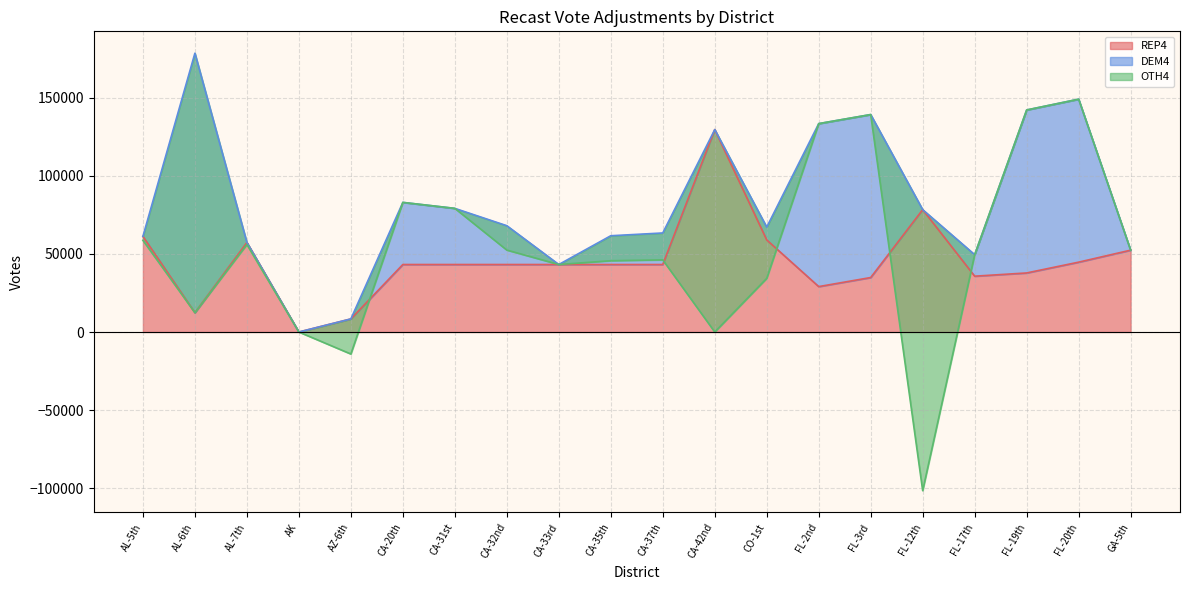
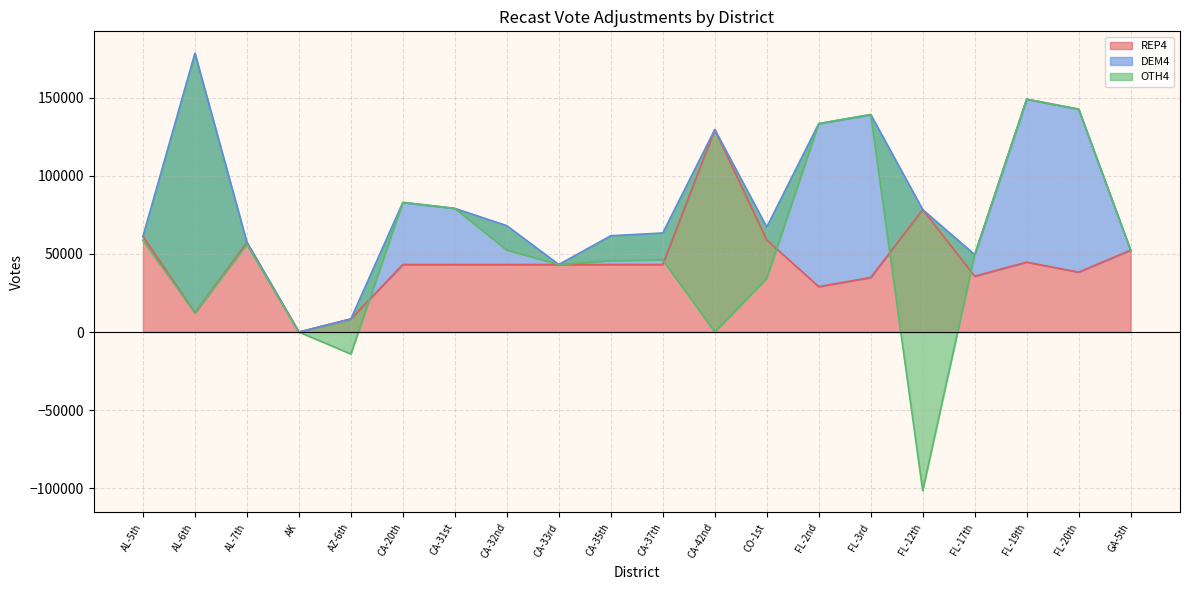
  {
    "REP4": {
      "CA-20th": 43000,
      "CA-31st": 43000,
      "CA-32nd": 43000,
      "CA-35th": 43000,
      "CA-37th": 43000,
      "CO-1st": 59000,
      "FL-2nd": 29000,
      "FL-3rd": 35000,
      "FL-17th": 36000,
-     "FL-19th": 38000,
-     "FL-20th": 45000
+     "FL-19th": 45000,
+     "FL-20th": 38000
    }
  }
